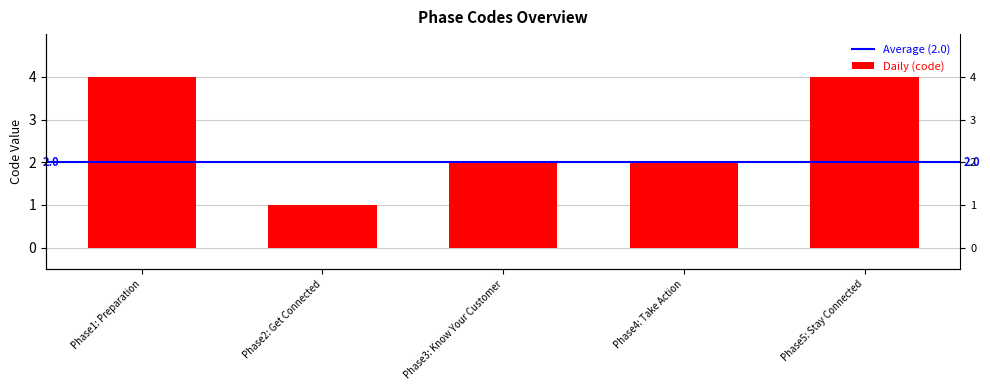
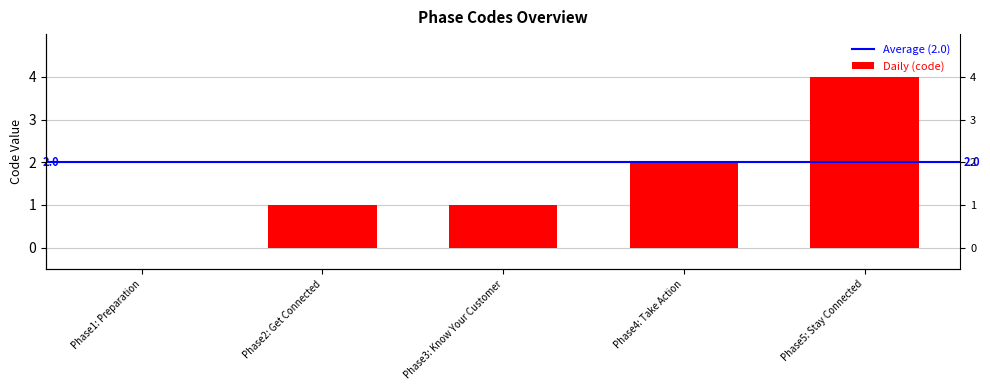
  {
-   "Phase1: Preparation": 4,
+   "Phase1: Preparation": 0,
    "Phase2: Get Connected": 1,
-   "Phase3: Know Your Customer": 2,
+   "Phase3: Know Your Customer": 1,
    "Phase4: Take Action": 2,
    "Phase5: Stay Connected": 4
  }
